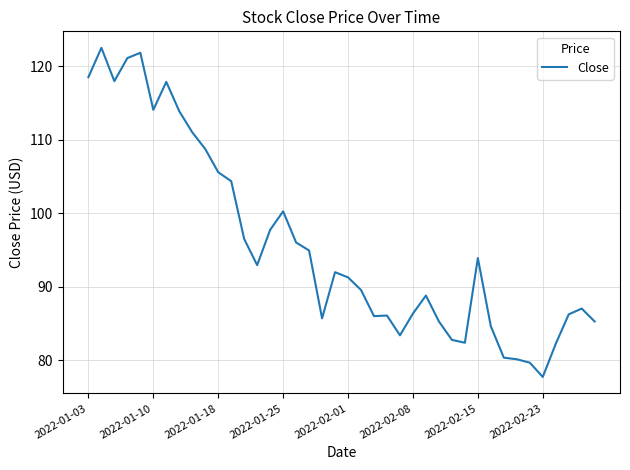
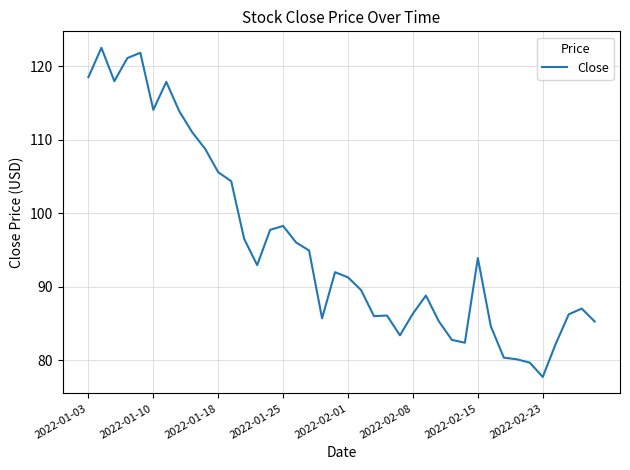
  {
    "2022-01-03": 119,
    "2022-01-10": 114,
    "2022-01-18": 106,
-   "2022-01-25": 100,
+   "2022-01-25": 98,
    "2022-02-01": 91,
    "2022-02-08": 86,
    "2022-02-15": 94,
    "2022-02-23": 78
  }
